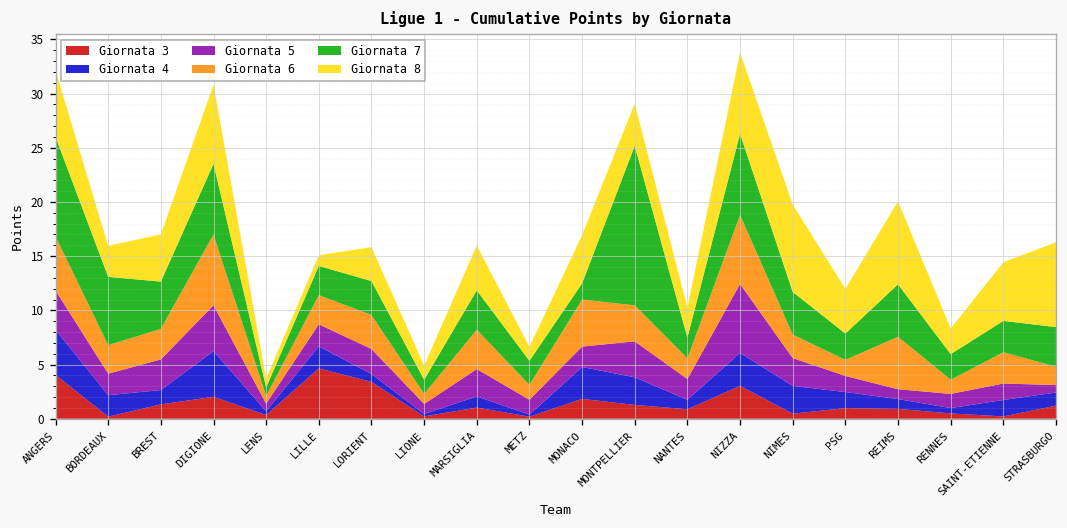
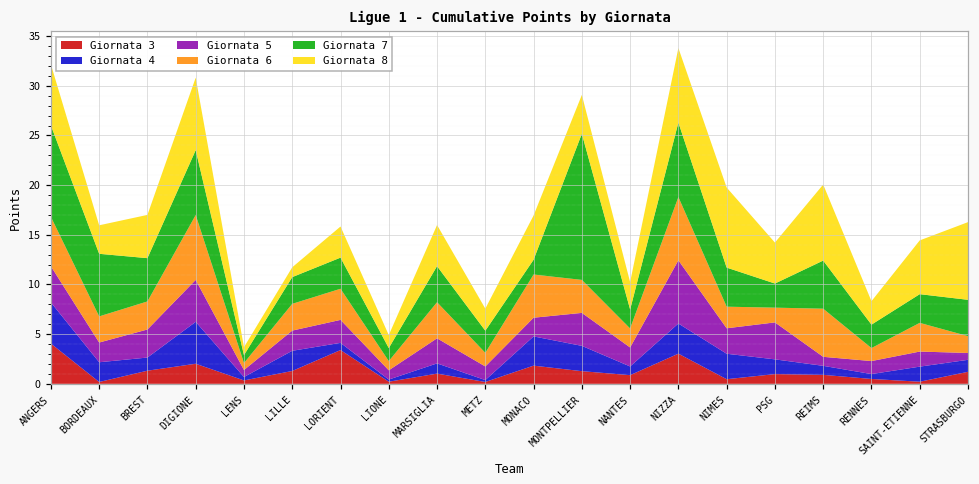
  {
    "Giornata 3": {
      "ANGERS": 4,
      "BREST": 1,
      "DIGIONE": 2,
      "LENS": 0,
-     "LILLE": 5,
+     "LILLE": 1,
      "LORIENT": 3,
      "MARSIGLIA": 1,
      "MONACO": 2,
      "MONTPELLIER": 1,
      "NANTES": 1,
      "NIZZA": 3,
      "NIMES": 0,
      "PSG": 1,
      "REIMS": 1,
      "RENNES": 0,
      "STRASBURGO": 1
    },
    "Giornata 4": {
      "ANGERS": 4,
      "BORDEAUX": 2,
      "BREST": 1,
      "DIGIONE": 4,
      "LENS": 0,
      "LILLE": 2,
      "LORIENT": 1,
      "MARSIGLIA": 1,
      "MONACO": 3,
      "MONTPELLIER": 3,
      "NANTES": 1,
      "NIZZA": 3,
      "NIMES": 3,
      "PSG": 1,
      "REIMS": 1,
      "RENNES": 0,
      "SAINT-ETIENNE": 2,
      "STRASBURGO": 1
    },
    "Giornata 5": {
      "ANGERS": 4,
      "BORDEAUX": 2,
      "BREST": 3,
      "DIGIONE": 4,
      "LENS": 1,
      "LILLE": 2,
      "LORIENT": 2,
      "LIONE": 1,
      "MARSIGLIA": 3,
      "METZ": 1,
      "MONACO": 2,
      "MONTPELLIER": 3,
      "NANTES": 2,
      "NIZZA": 6,
      "NIMES": 3,
-     "PSG": 1,
+     "PSG": 4,
      "REIMS": 1,
      "RENNES": 1,
      "SAINT-ETIENNE": 2,
      "STRASBURGO": 1
    },
    "Giornata 6": {
      "ANGERS": 5,
      "BORDEAUX": 3,
      "BREST": 3,
      "DIGIONE": 7,
      "LENS": 1,
      "LILLE": 3,
      "LORIENT": 3,
      "LIONE": 1,
      "MARSIGLIA": 4,
      "METZ": 1,
      "MONACO": 4,
      "MONTPELLIER": 3,
      "NANTES": 2,
      "NIZZA": 6,
      "NIMES": 2,
      "PSG": 1,
      "REIMS": 5,
      "RENNES": 1,
      "SAINT-ETIENNE": 3,
      "STRASBURGO": 2
    },
    "Giornata 7": {
      "ANGERS": 9,
      "BORDEAUX": 6,
      "BREST": 4,
      "DIGIONE": 7,
      "LENS": 1,
      "LILLE": 3,
      "LORIENT": 3,
      "LIONE": 1,
      "MARSIGLIA": 4,
      "METZ": 2,
      "MONACO": 1,
      "MONTPELLIER": 15,
      "NANTES": 2,
      "NIZZA": 7,
      "NIMES": 4,
      "PSG": 2,
      "REIMS": 5,
      "RENNES": 2,
      "SAINT-ETIENNE": 3,
      "STRASBURGO": 4
    },
    "Giornata 8": {
      "ANGERS": 6,
      "BORDEAUX": 3,
      "BREST": 4,
      "DIGIONE": 7,
      "LENS": 1,
      "LILLE": 1,
      "LORIENT": 3,
      "LIONE": 1,
      "MARSIGLIA": 4,
-     "METZ": 1,
+     "METZ": 2,
      "MONACO": 4,
      "MONTPELLIER": 4,
      "NANTES": 3,
      "NIZZA": 7,
      "NIMES": 8,
      "PSG": 4,
      "REIMS": 8,
      "RENNES": 2,
      "SAINT-ETIENNE": 5,
      "STRASBURGO": 8
    }
  }
